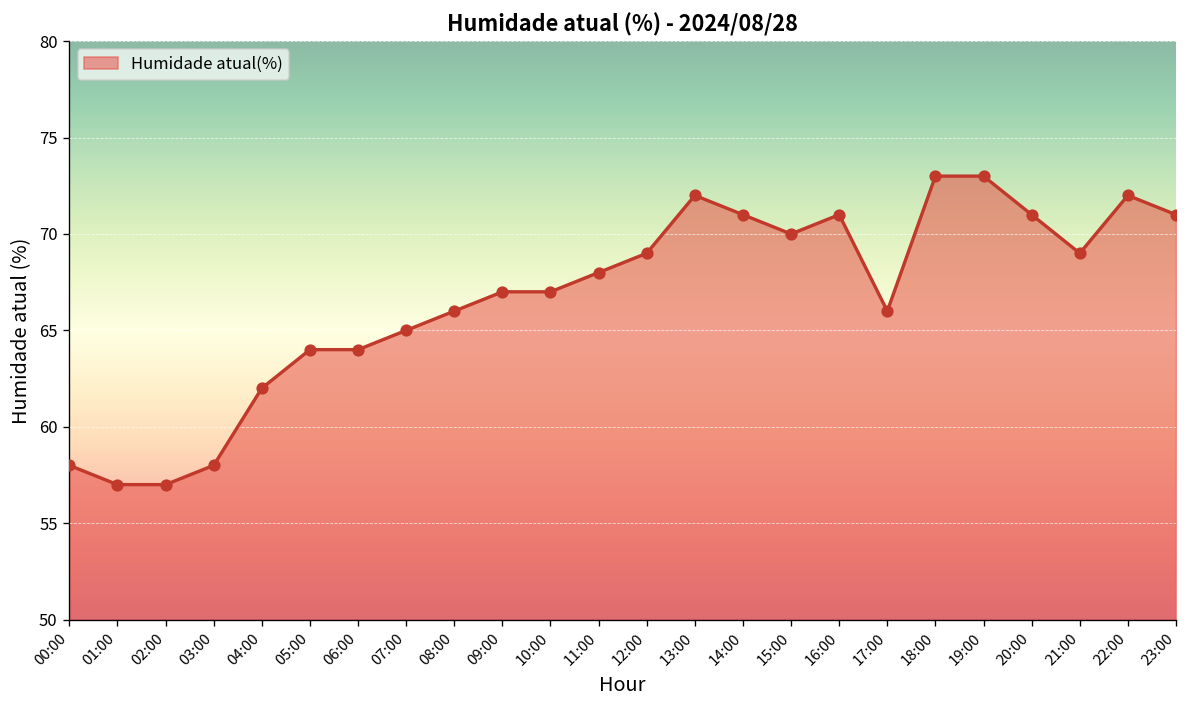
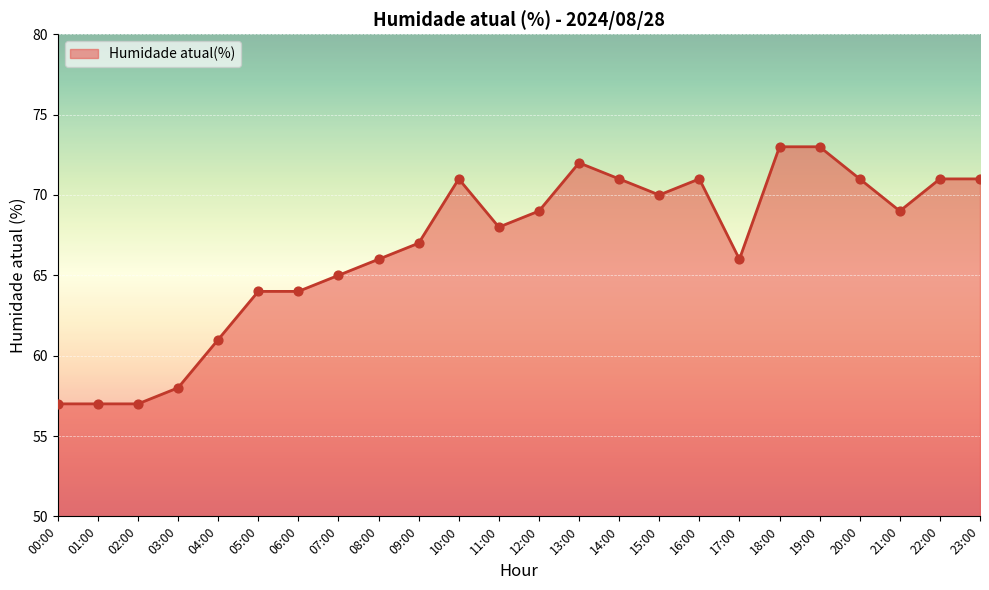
  {
-   "00:00": 58,
+   "00:00": 57,
    "01:00": 57,
    "02:00": 57,
    "03:00": 58,
-   "04:00": 62,
+   "04:00": 61,
    "05:00": 64,
    "06:00": 64,
    "07:00": 65,
    "08:00": 66,
    "09:00": 67,
-   "10:00": 67,
+   "10:00": 71,
    "11:00": 68,
    "12:00": 69,
    "13:00": 72,
    "14:00": 71,
    "15:00": 70,
    "16:00": 71,
    "17:00": 66,
    "18:00": 73,
    "19:00": 73,
    "20:00": 71,
    "21:00": 69,
-   "22:00": 72,
+   "22:00": 71,
    "23:00": 71
  }
